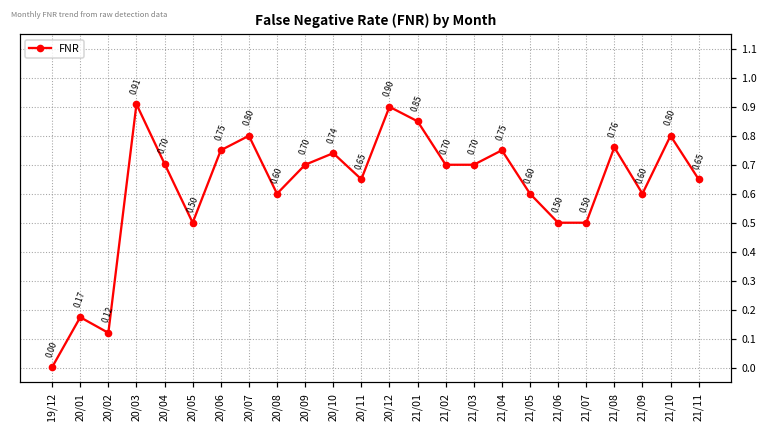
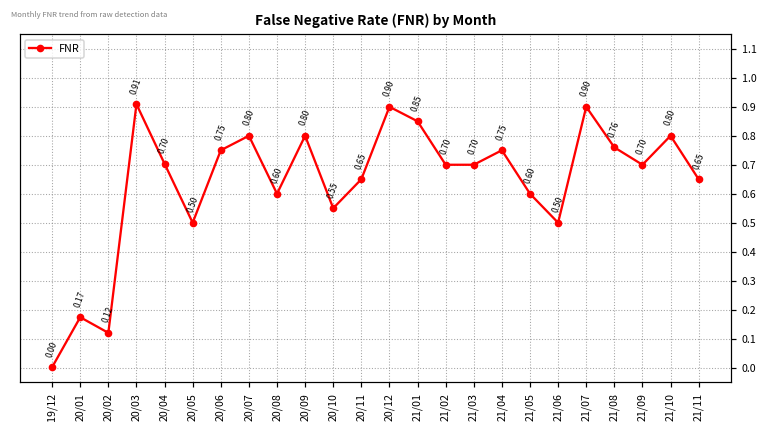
  {
    "19/12": 0.00,
    "20/01": 0.17,
    "20/02": 0.12,
    "20/03": 0.91,
    "20/04": 0.70,
    "20/05": 0.50,
    "20/06": 0.75,
    "20/07": 0.80,
    "20/08": 0.60,
-   "20/09": 0.70,
-   "20/10": 0.74,
+   "20/09": 0.80,
+   "20/10": 0.55,
    "20/11": 0.65,
    "20/12": 0.90,
    "21/01": 0.85,
    "21/02": 0.70,
    "21/03": 0.70,
    "21/04": 0.75,
    "21/05": 0.60,
    "21/06": 0.50,
-   "21/07": 0.50,
+   "21/07": 0.90,
    "21/08": 0.76,
-   "21/09": 0.60,
+   "21/09": 0.70,
    "21/10": 0.80,
    "21/11": 0.65
  }
